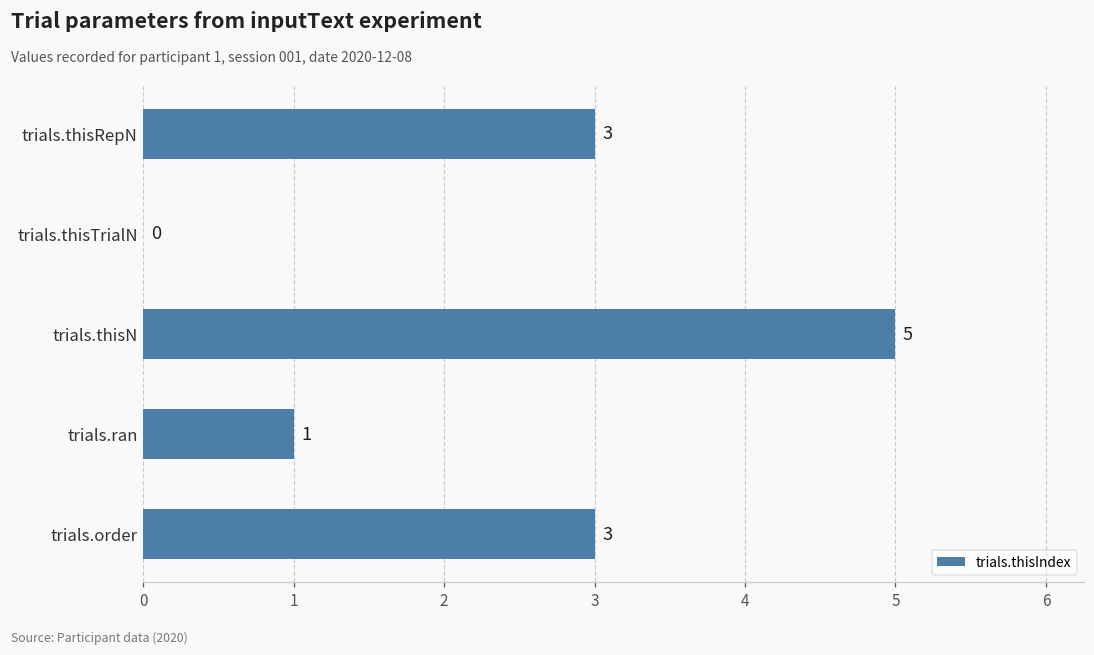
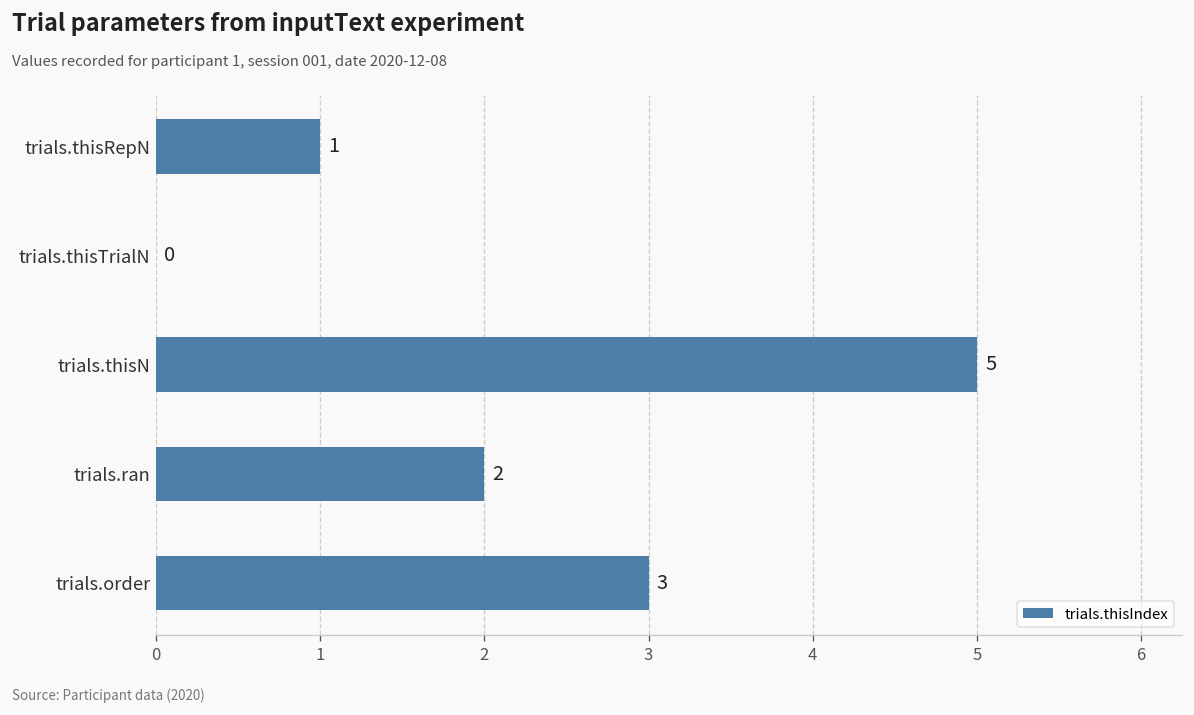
  {
-   "trials.thisRepN": 3,
+   "trials.thisRepN": 1,
    "trials.thisTrialN": 0,
    "trials.thisN": 5,
-   "trials.ran": 1,
+   "trials.ran": 2,
    "trials.order": 3
  }
